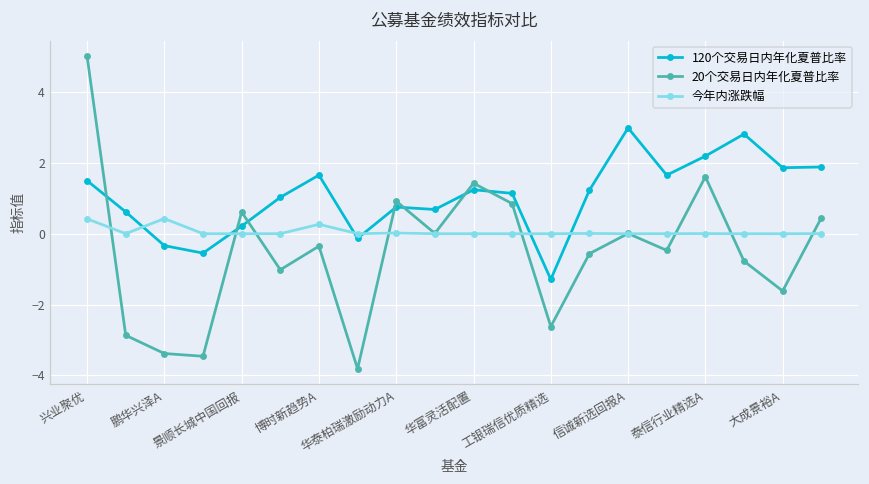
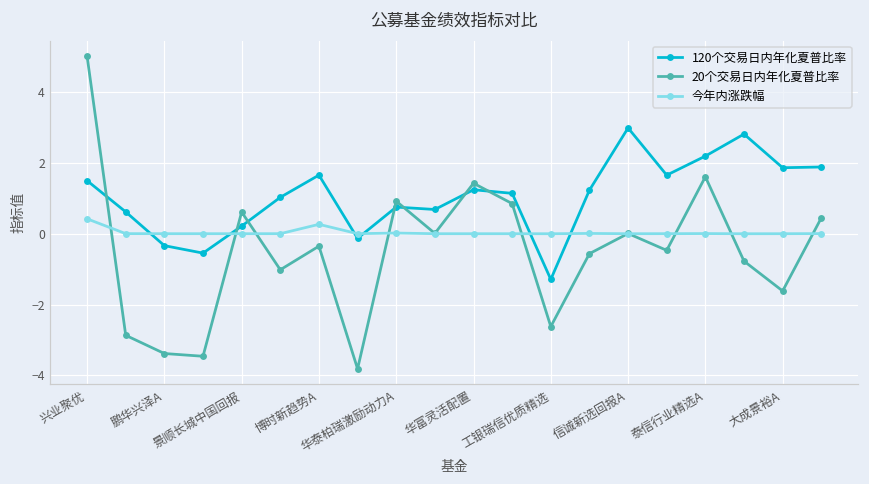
  {
    "120个交易日内年化夏普比率": {
      "兴业聚优": 1.5,
      "鹏华兴泽A": -0.3,
      "景顺长城中国回报": 0.2,
      "博时新趋势A": 1.7,
      "华泰柏瑞激励动力A": 0.8,
      "华富灵活配置": 1.2,
      "工银瑞信优质精选": -1.3,
      "信诚新选回报A": 3.0,
      "泰信行业精选A": 2.2,
      "大成景裕A": 1.9
    },
    "20个交易日内年化夏普比率": {
      "兴业聚优": 5.0,
      "鹏华兴泽A": -3.4,
      "景顺长城中国回报": 0.6,
      "博时新趋势A": -0.3,
      "华泰柏瑞激励动力A": 0.9,
      "华富灵活配置": 1.4,
      "工银瑞信优质精选": -2.6,
      "泰信行业精选A": 1.6,
      "大成景裕A": -1.6
    },
    "今年内涨跌幅": {
      "兴业聚优": 0.4,
-     "鹏华兴泽A": 0.4,
+     "鹏华兴泽A": 0.0,
      "景顺长城中国回报": 0.0,
      "博时新趋势A": 0.3,
      "华泰柏瑞激励动力A": 0.0,
      "华富灵活配置": 0.0,
      "工银瑞信优质精选": 0.0,
      "泰信行业精选A": 0.0,
      "大成景裕A": 0.0
    }
  }
